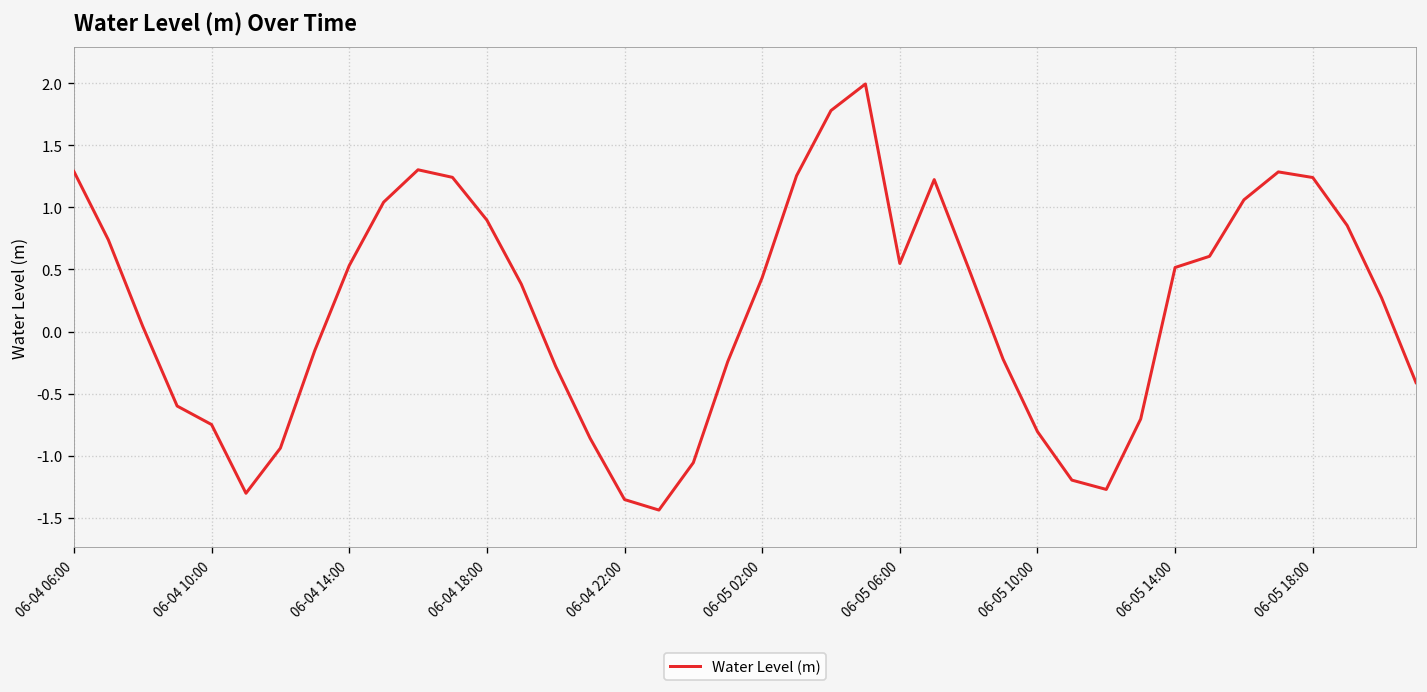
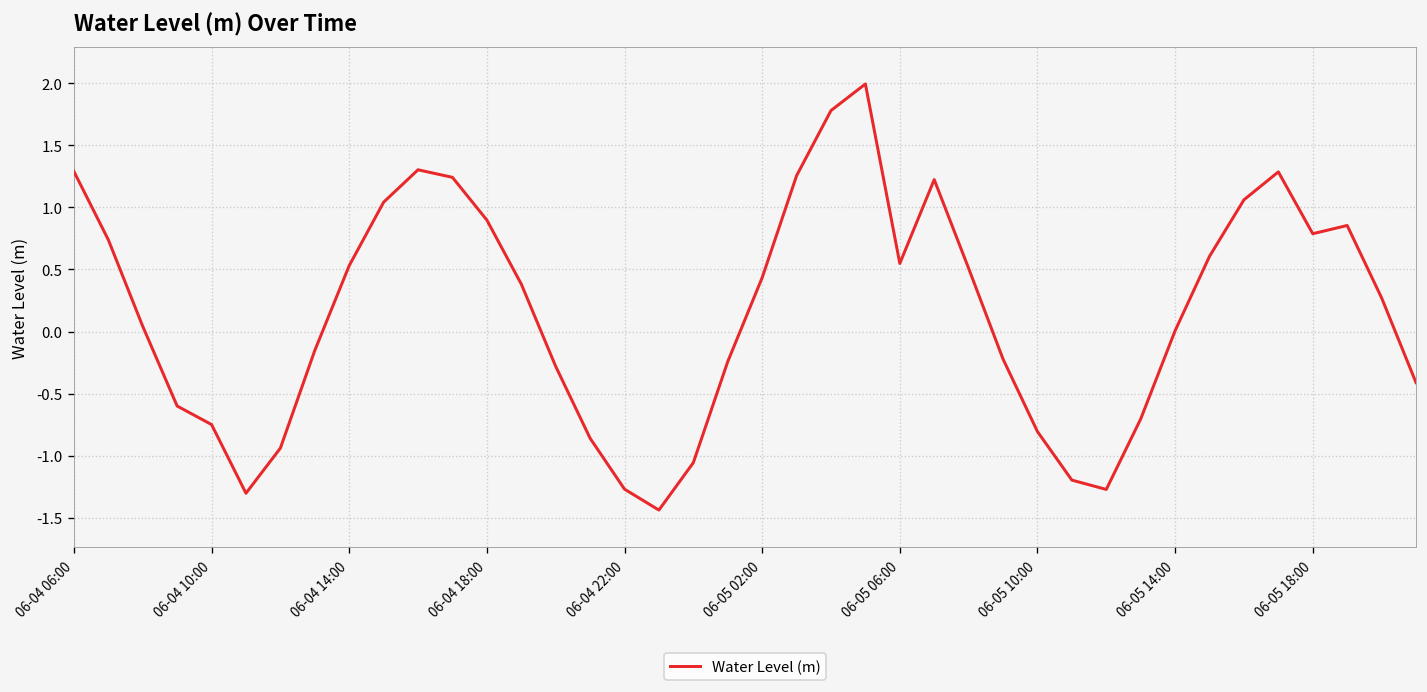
  {
    "06-04 06:00": 1.29,
    "06-04 10:00": -0.75,
    "06-04 14:00": 0.53,
    "06-04 18:00": 0.90,
-   "06-04 22:00": -1.35,
+   "06-04 22:00": -1.27,
    "06-05 02:00": 0.43,
    "06-05 06:00": 0.55,
    "06-05 10:00": -0.81,
-   "06-05 14:00": 0.52,
-   "06-05 18:00": 1.24
+   "06-05 14:00": 0.01,
+   "06-05 18:00": 0.79
  }
